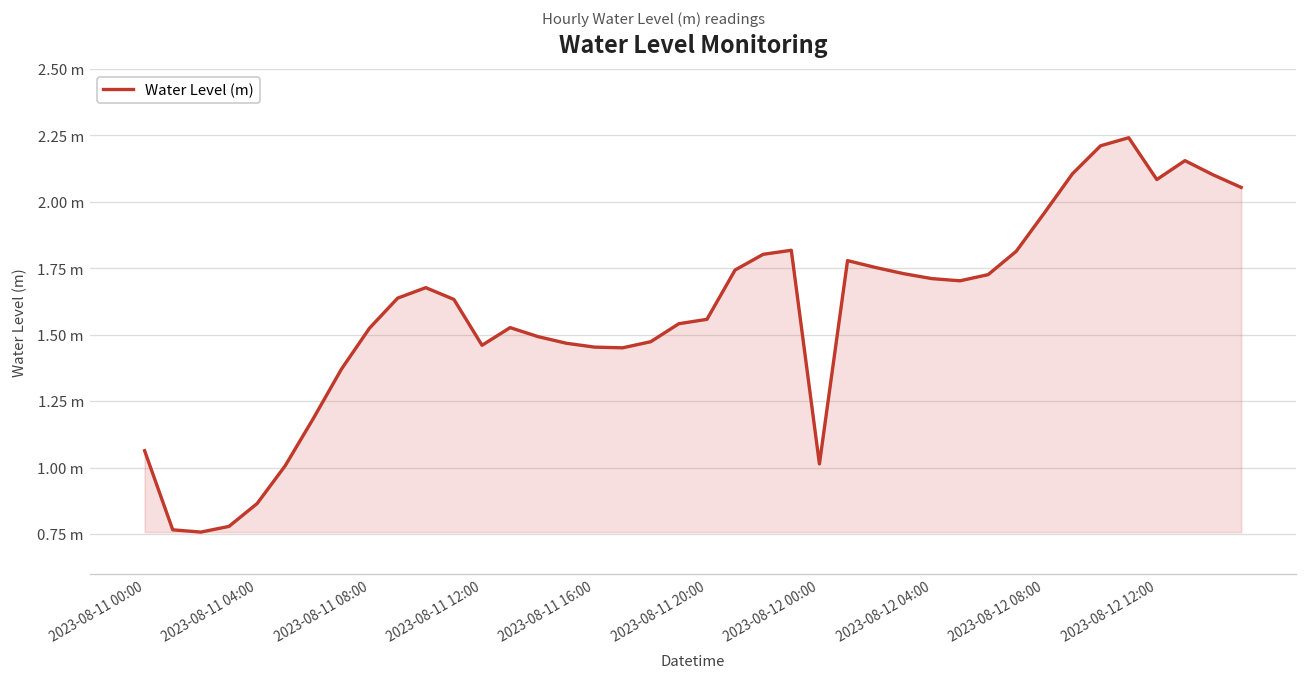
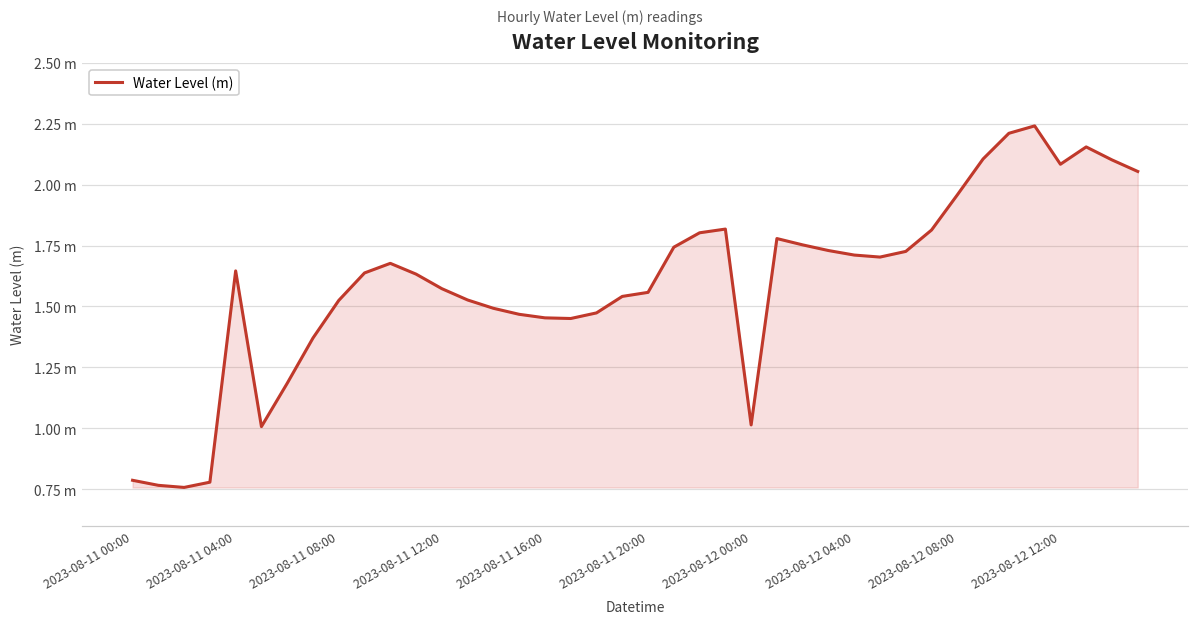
  {
-   "2023-08-11 00:00": "1.06 m",
-   "2023-08-11 04:00": "0.86 m",
+   "2023-08-11 00:00": "0.79 m",
+   "2023-08-11 04:00": "1.65 m",
    "2023-08-11 08:00": "1.52 m",
-   "2023-08-11 12:00": "1.46 m",
+   "2023-08-11 12:00": "1.57 m",
    "2023-08-11 16:00": "1.45 m",
    "2023-08-11 20:00": "1.56 m",
    "2023-08-12 00:00": "1.01 m",
    "2023-08-12 04:00": "1.71 m",
    "2023-08-12 08:00": "1.96 m",
    "2023-08-12 12:00": "2.08 m"
  }
